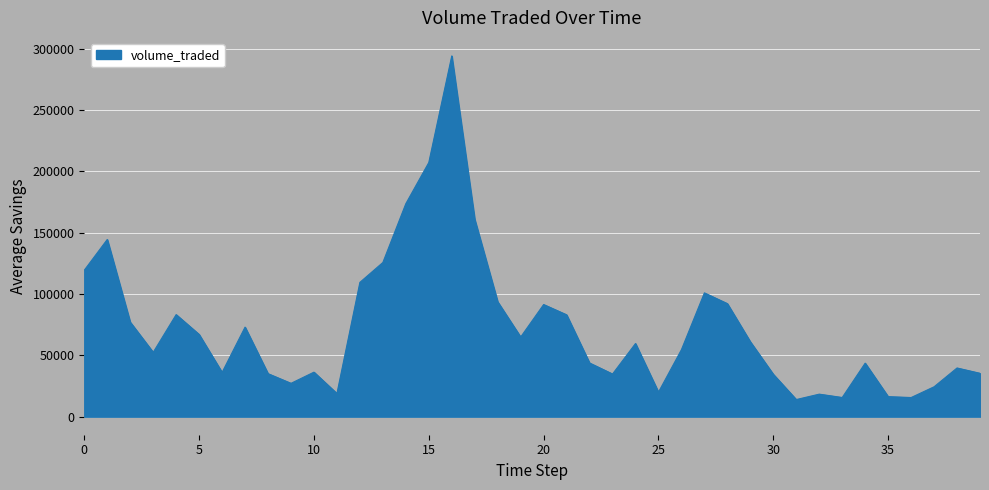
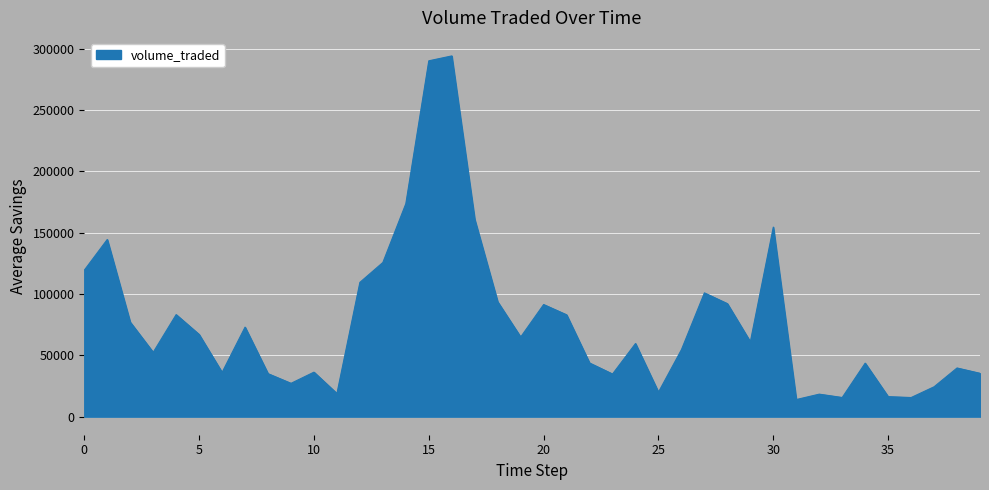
  {
    "0": 119000,
    "5": 67000,
    "10": 36000,
-   "15": 207000,
+   "15": 290000,
    "20": 91000,
    "25": 20000,
-   "30": 35000,
+   "30": 155000,
    "35": 16000
  }
